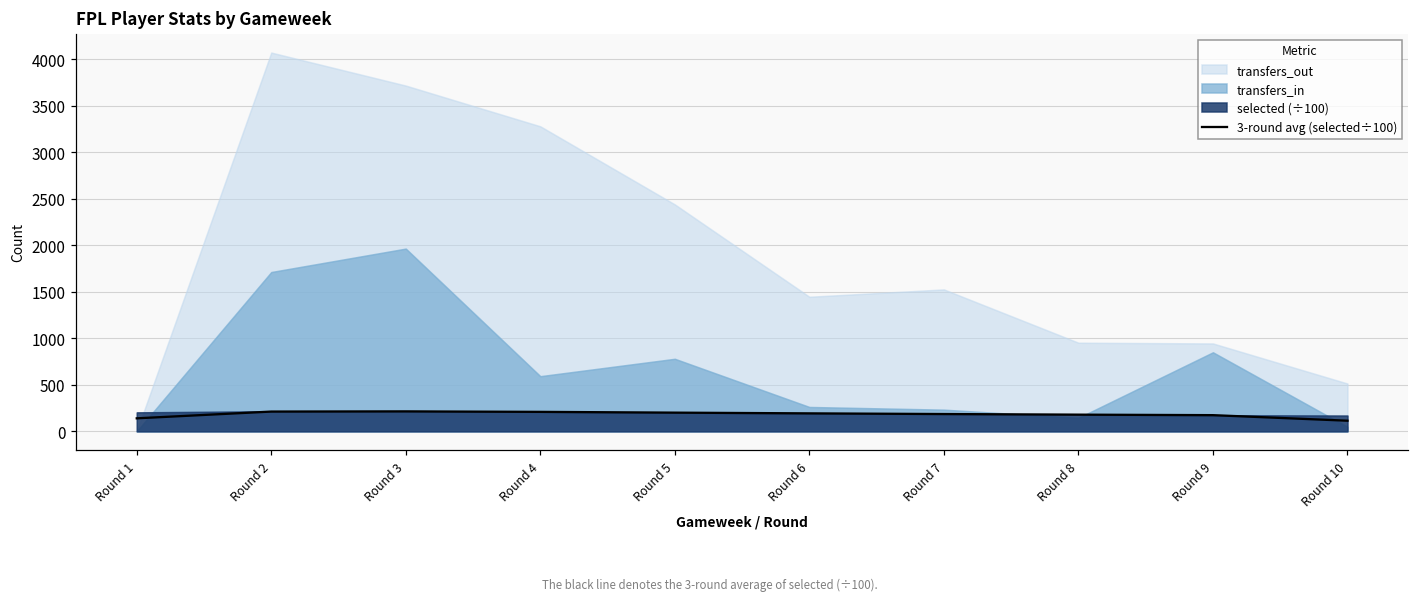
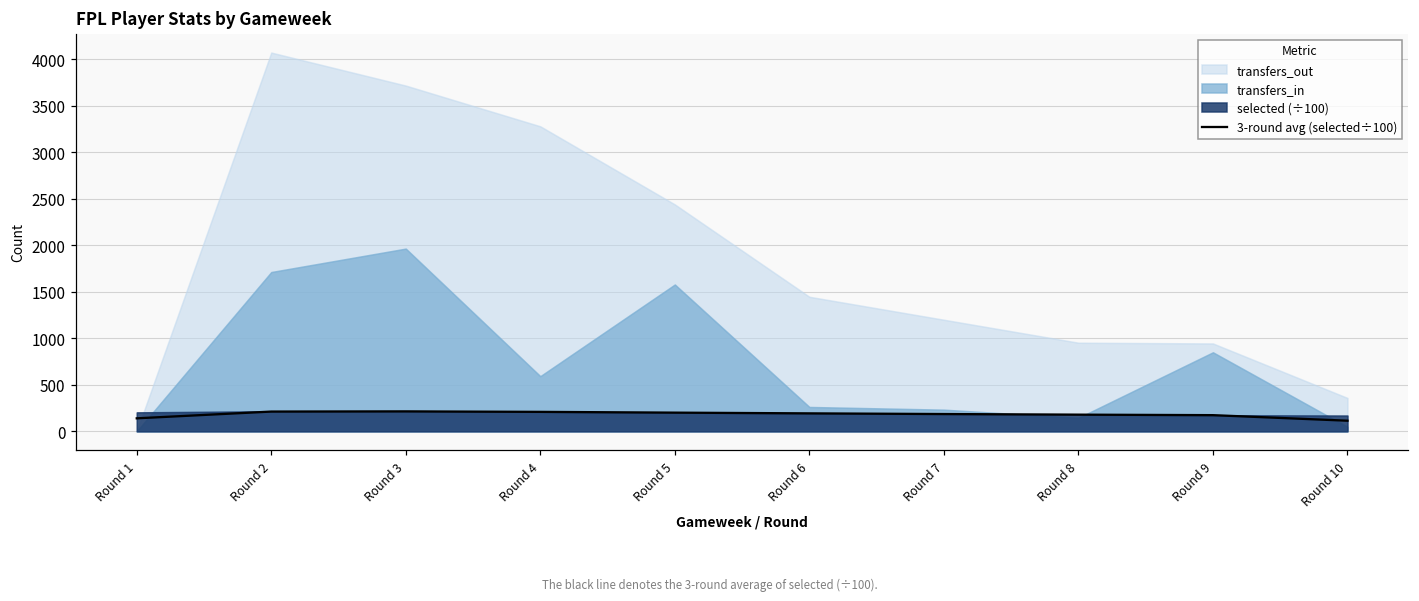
  {
    "3-round avg (selected÷100)": {
      "Round 1": 100,
      "Round 10": 100
    },
    "transfers_out": {
      "Round 2": 4100,
      "Round 3": 3700,
      "Round 4": 3300,
      "Round 5": 2400,
      "Round 6": 1400,
-     "Round 7": 1500,
+     "Round 7": 1200,
      "Round 8": 1000,
      "Round 9": 900,
-     "Round 10": 500
+     "Round 10": 400
    },
    "transfers_in": {
      "Round 2": 1700,
      "Round 3": 2000,
      "Round 4": 600,
-     "Round 5": 800,
+     "Round 5": 1600,
      "Round 6": 300,
      "Round 7": 200,
      "Round 8": 100,
      "Round 9": 900,
      "Round 10": 0
    },
    "selected (÷100)": {
      "Round 1": 200,
      "Round 10": 200
    }
  }
